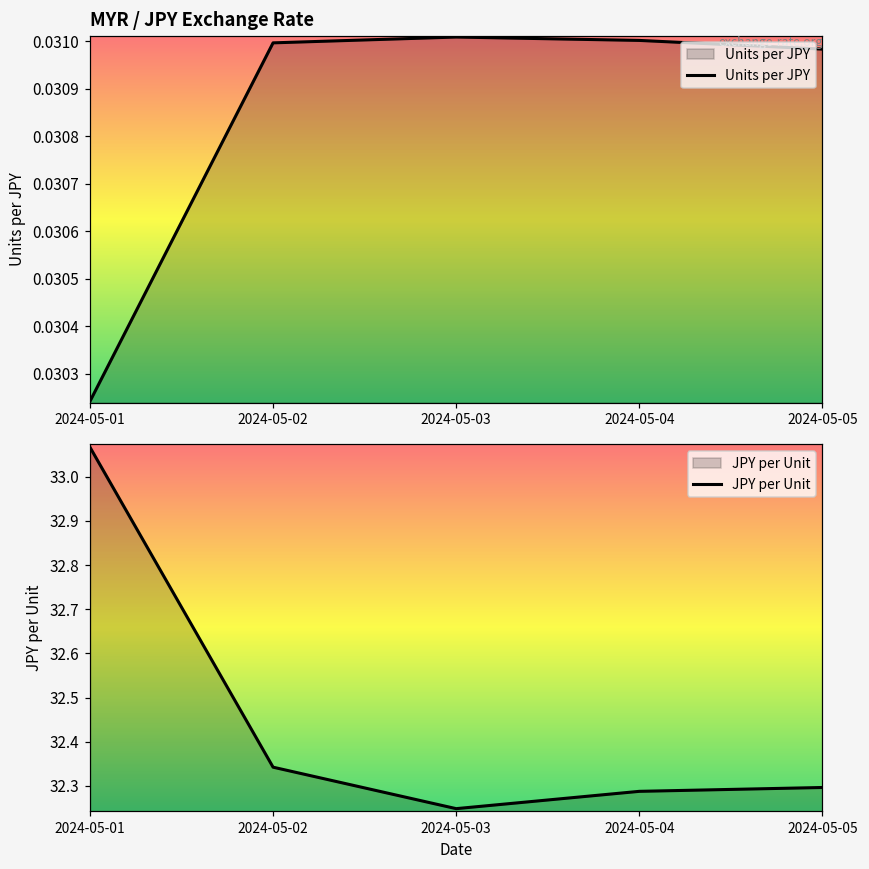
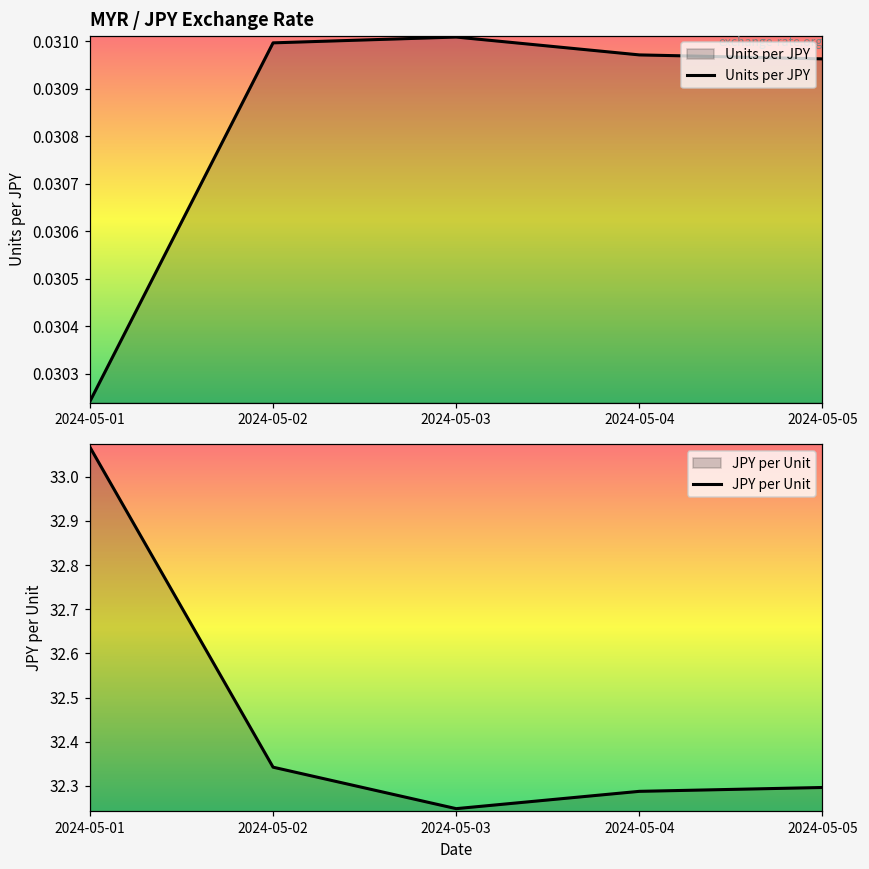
  {
    "MYR / JPY Exchange Rate": {
      "2024-05-01": 0.03024,
      "2024-05-02": 0.03100,
      "2024-05-03": 0.03101,
-     "2024-05-04": 0.03100,
-     "2024-05-05": 0.03098
+     "2024-05-04": 0.03097,
+     "2024-05-05": 0.03096
    }
  }
